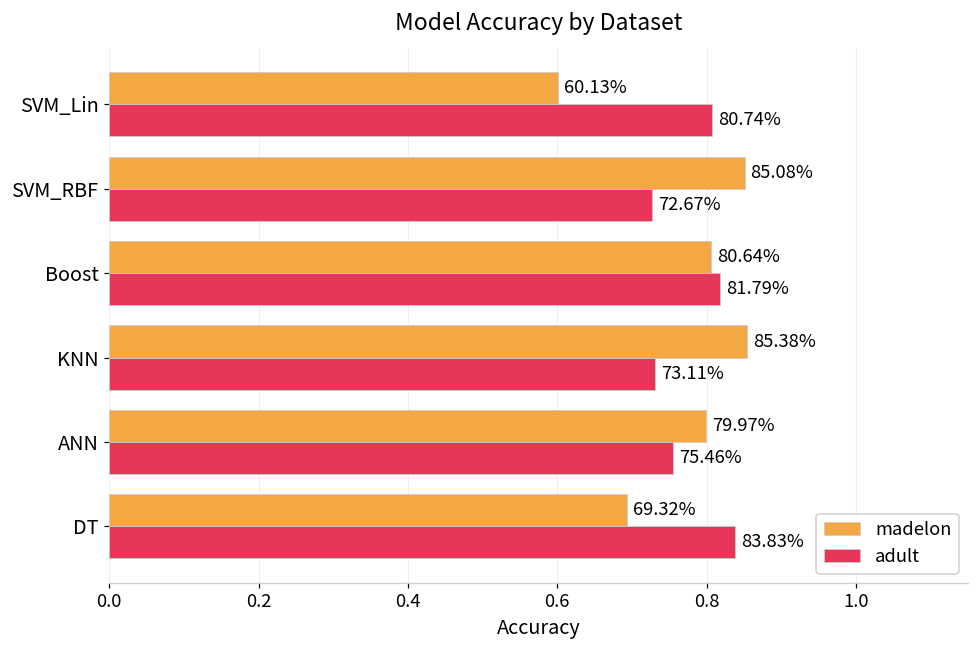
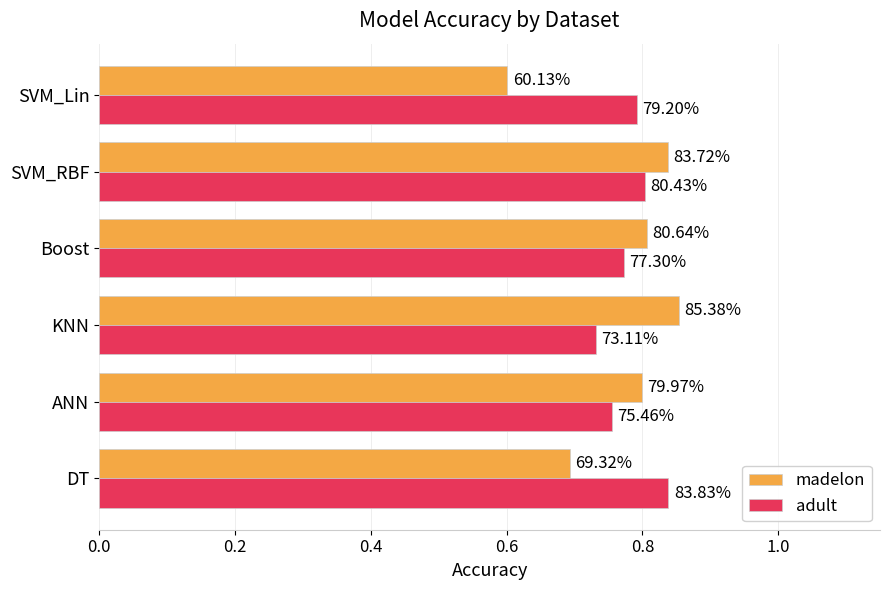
  {
    "madelon": {
      "SVM_Lin": "60.13%",
-     "SVM_RBF": "85.08%",
+     "SVM_RBF": "83.72%",
      "Boost": "80.64%",
      "KNN": "85.38%",
      "ANN": "79.97%",
      "DT": "69.32%"
    },
    "adult": {
-     "SVM_Lin": "80.74%",
-     "SVM_RBF": "72.67%",
-     "Boost": "81.79%",
+     "SVM_Lin": "79.20%",
+     "SVM_RBF": "80.43%",
+     "Boost": "77.30%",
      "KNN": "73.11%",
      "ANN": "75.46%",
      "DT": "83.83%"
    }
  }
